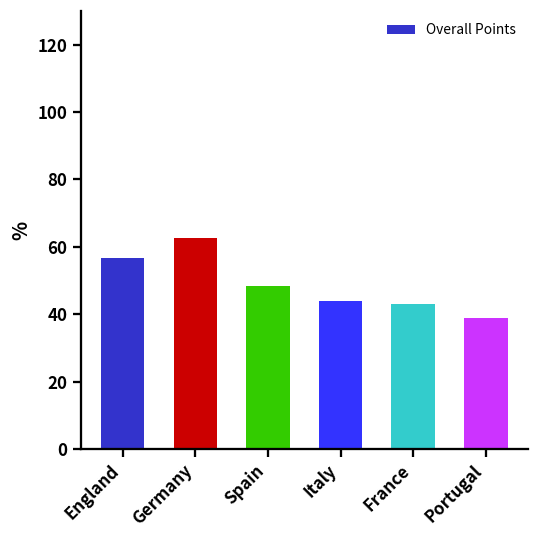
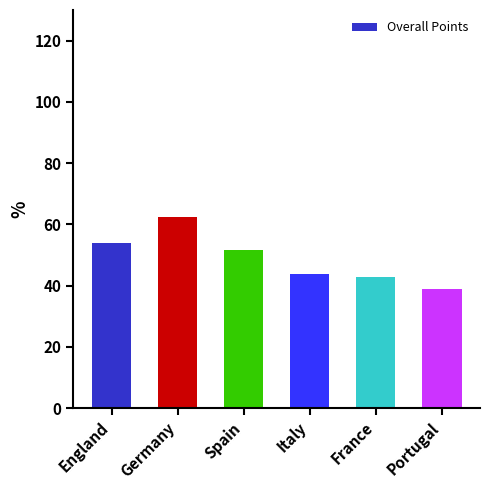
  {
-   "England": 57,
+   "England": 54,
    "Germany": 63,
-   "Spain": 48,
+   "Spain": 52,
    "Italy": 44,
    "France": 43,
    "Portugal": 39
  }
